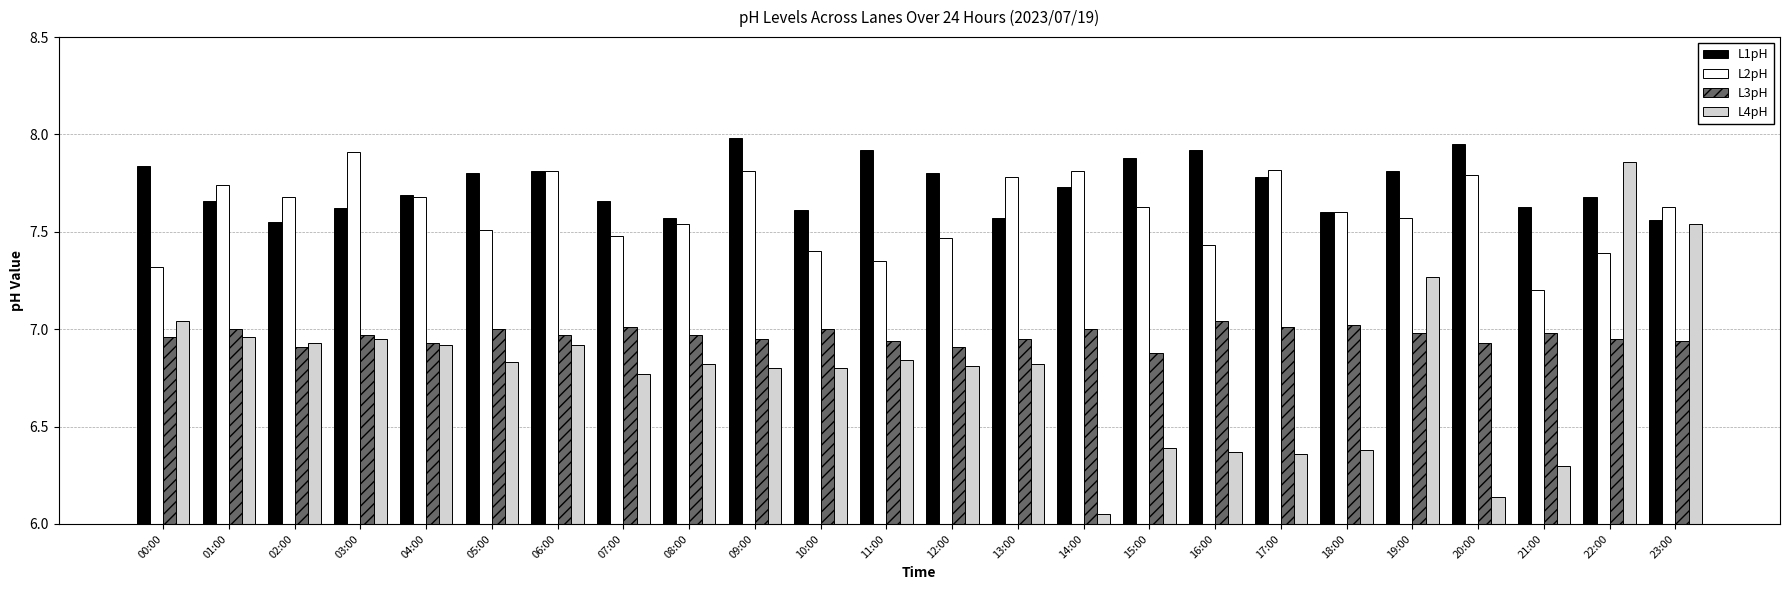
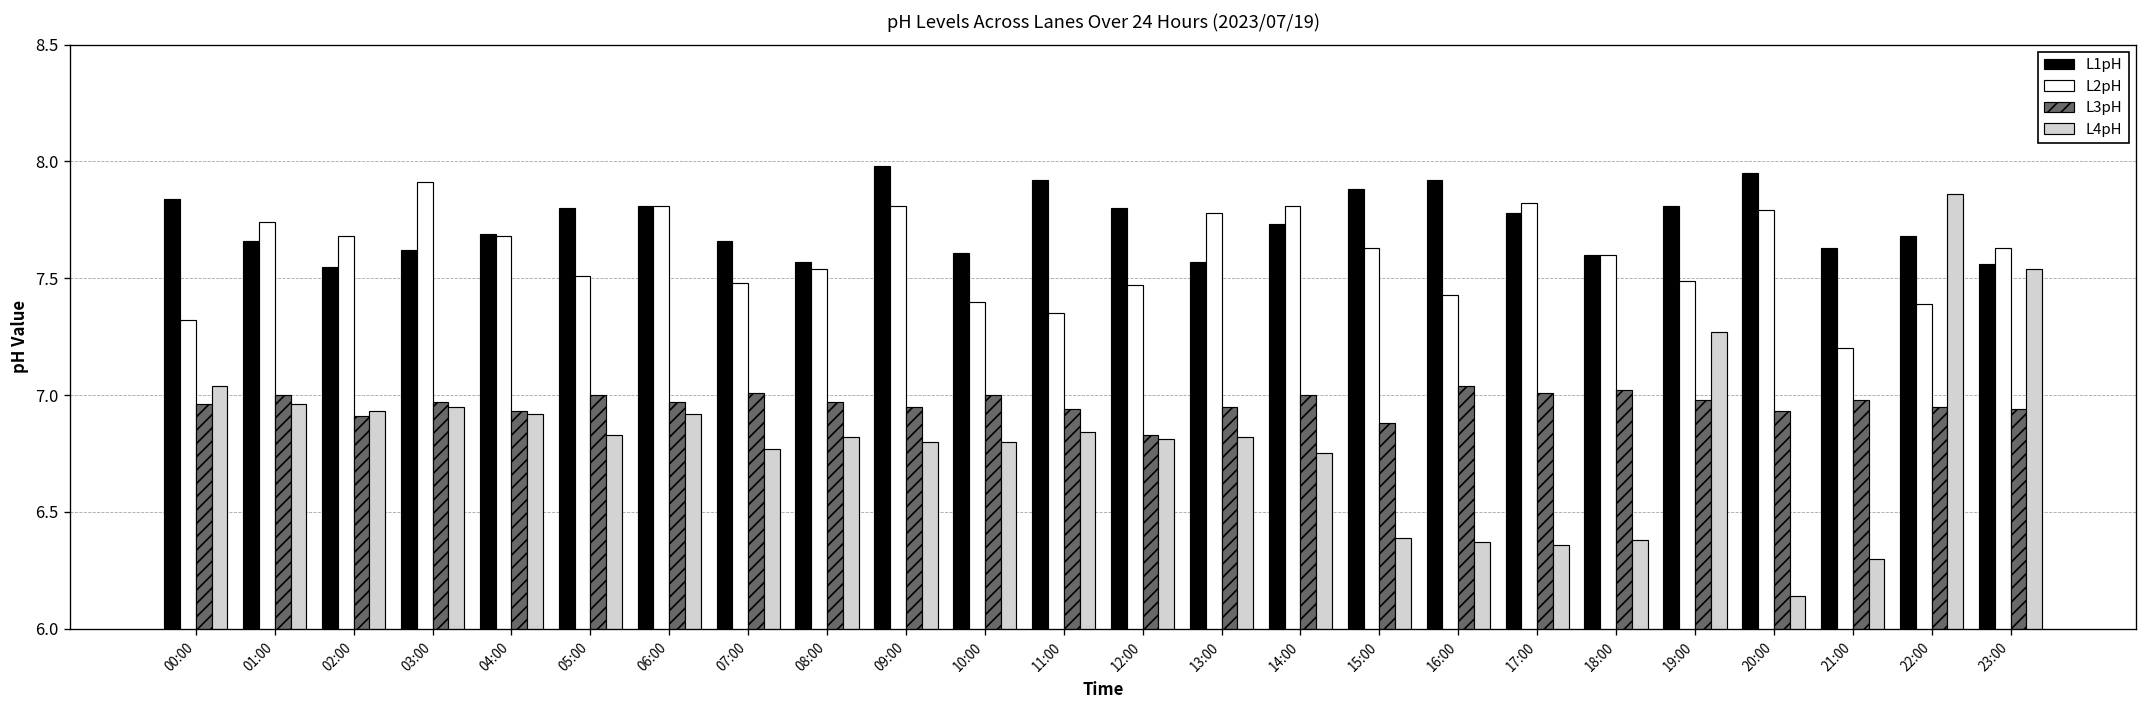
  {
    "L1pH": {
      "00:00": 7.84,
      "01:00": 7.66,
      "02:00": 7.55,
      "03:00": 7.62,
      "04:00": 7.69,
      "05:00": 7.80,
      "06:00": 7.81,
      "07:00": 7.66,
      "08:00": 7.57,
      "09:00": 7.98,
      "10:00": 7.61,
      "11:00": 7.92,
      "12:00": 7.80,
      "13:00": 7.57,
      "14:00": 7.73,
      "15:00": 7.88,
      "16:00": 7.92,
      "17:00": 7.78,
      "18:00": 7.60,
      "19:00": 7.81,
      "20:00": 7.95,
      "21:00": 7.63,
      "22:00": 7.68,
      "23:00": 7.56
    },
    "L2pH": {
      "00:00": 7.32,
      "01:00": 7.74,
      "02:00": 7.68,
      "03:00": 7.91,
      "04:00": 7.68,
      "05:00": 7.51,
      "06:00": 7.81,
      "07:00": 7.48,
      "08:00": 7.54,
      "09:00": 7.81,
      "10:00": 7.40,
      "11:00": 7.35,
      "12:00": 7.47,
      "13:00": 7.78,
      "14:00": 7.81,
      "15:00": 7.63,
      "16:00": 7.43,
      "17:00": 7.82,
      "18:00": 7.60,
-     "19:00": 7.57,
+     "19:00": 7.49,
      "20:00": 7.79,
      "21:00": 7.20,
      "22:00": 7.39,
      "23:00": 7.63
    },
    "L3pH": {
      "00:00": 6.96,
      "01:00": 7.00,
      "02:00": 6.91,
      "03:00": 6.97,
      "04:00": 6.93,
      "05:00": 7.00,
      "06:00": 6.97,
      "07:00": 7.01,
      "08:00": 6.97,
      "09:00": 6.95,
      "10:00": 7.00,
      "11:00": 6.94,
-     "12:00": 6.91,
+     "12:00": 6.83,
      "13:00": 6.95,
      "14:00": 7.00,
      "15:00": 6.88,
      "16:00": 7.04,
      "17:00": 7.01,
      "18:00": 7.02,
      "19:00": 6.98,
      "20:00": 6.93,
      "21:00": 6.98,
      "22:00": 6.95,
      "23:00": 6.94
    },
    "L4pH": {
      "00:00": 7.04,
      "01:00": 6.96,
      "02:00": 6.93,
      "03:00": 6.95,
      "04:00": 6.92,
      "05:00": 6.83,
      "06:00": 6.92,
      "07:00": 6.77,
      "08:00": 6.82,
      "09:00": 6.80,
      "10:00": 6.80,
      "11:00": 6.84,
      "12:00": 6.81,
      "13:00": 6.82,
-     "14:00": 6.05,
+     "14:00": 6.75,
      "15:00": 6.39,
      "16:00": 6.37,
      "17:00": 6.36,
      "18:00": 6.38,
      "19:00": 7.27,
      "20:00": 6.14,
      "21:00": 6.30,
      "22:00": 7.86,
      "23:00": 7.54
    }
  }
